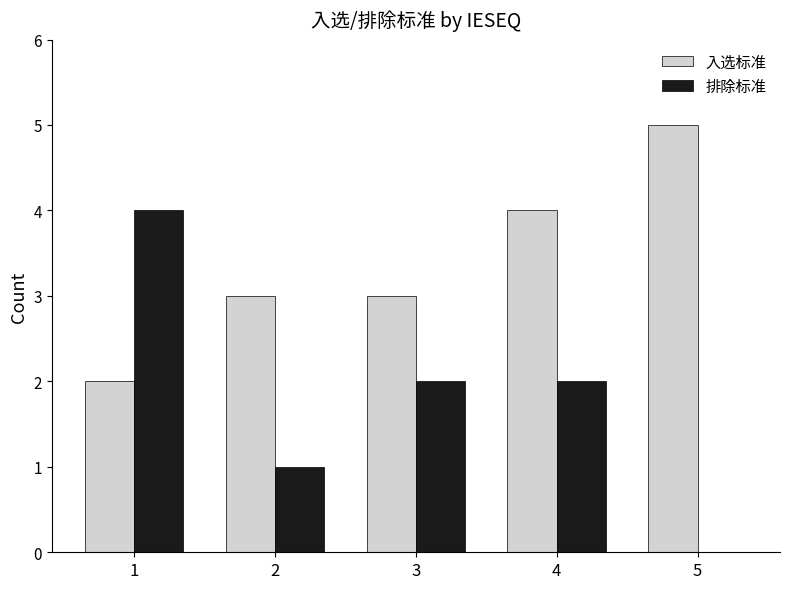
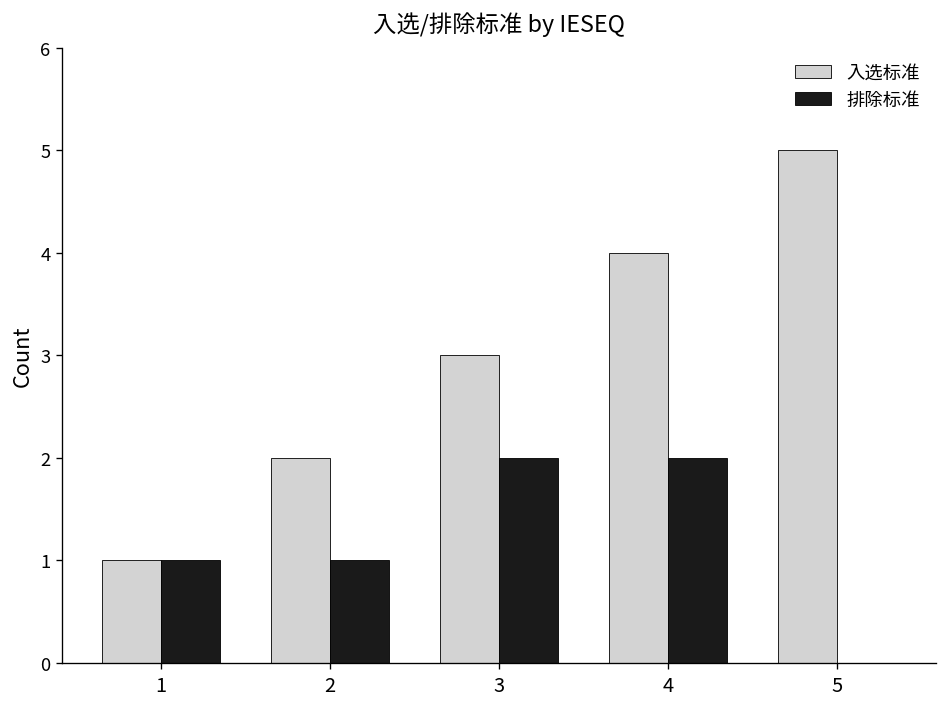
  {
    "入选标准": {
-     "1": 2,
-     "2": 3,
+     "1": 1,
+     "2": 2,
      "3": 3,
      "4": 4,
      "5": 5
    },
    "排除标准": {
-     "1": 4,
+     "1": 1,
      "2": 1,
      "3": 2,
      "4": 2,
      "5": 0
    }
  }
